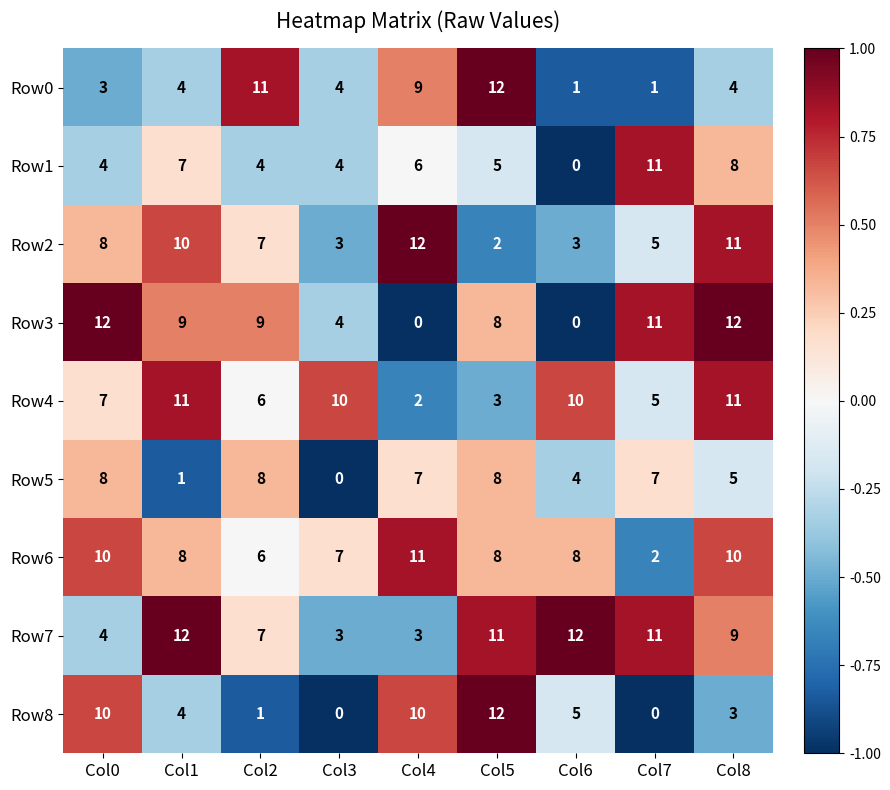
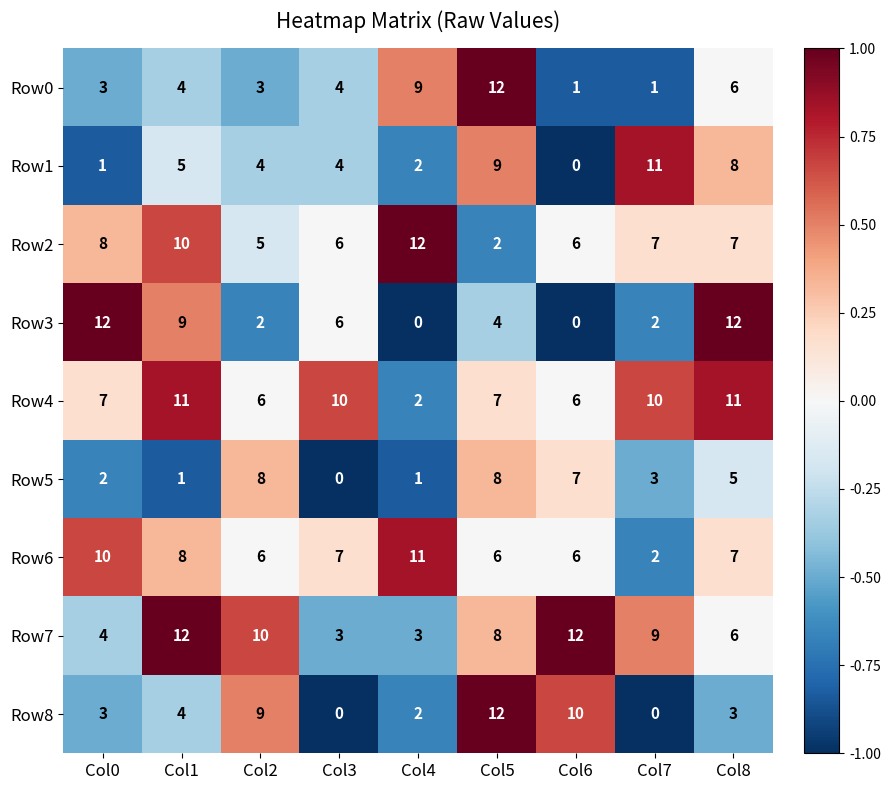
  {
    "Row0": {
      "Col0": 3,
      "Col1": 4,
-     "Col2": 11,
+     "Col2": 3,
      "Col3": 4,
      "Col4": 9,
      "Col5": 12,
      "Col6": 1,
      "Col7": 1,
-     "Col8": 4
+     "Col8": 6
    },
    "Row1": {
-     "Col0": 4,
-     "Col1": 7,
+     "Col0": 1,
+     "Col1": 5,
      "Col2": 4,
      "Col3": 4,
-     "Col4": 6,
-     "Col5": 5,
+     "Col4": 2,
+     "Col5": 9,
      "Col6": 0,
      "Col7": 11,
      "Col8": 8
    },
    "Row2": {
      "Col0": 8,
      "Col1": 10,
-     "Col2": 7,
-     "Col3": 3,
+     "Col2": 5,
+     "Col3": 6,
      "Col4": 12,
      "Col5": 2,
-     "Col6": 3,
-     "Col7": 5,
-     "Col8": 11
+     "Col6": 6,
+     "Col7": 7,
+     "Col8": 7
    },
    "Row3": {
      "Col0": 12,
      "Col1": 9,
-     "Col2": 9,
-     "Col3": 4,
+     "Col2": 2,
+     "Col3": 6,
      "Col4": 0,
-     "Col5": 8,
+     "Col5": 4,
      "Col6": 0,
-     "Col7": 11,
+     "Col7": 2,
      "Col8": 12
    },
    "Row4": {
      "Col0": 7,
      "Col1": 11,
      "Col2": 6,
      "Col3": 10,
      "Col4": 2,
-     "Col5": 3,
-     "Col6": 10,
-     "Col7": 5,
+     "Col5": 7,
+     "Col6": 6,
+     "Col7": 10,
      "Col8": 11
    },
    "Row5": {
-     "Col0": 8,
+     "Col0": 2,
      "Col1": 1,
      "Col2": 8,
      "Col3": 0,
-     "Col4": 7,
+     "Col4": 1,
      "Col5": 8,
-     "Col6": 4,
-     "Col7": 7,
+     "Col6": 7,
+     "Col7": 3,
      "Col8": 5
    },
    "Row6": {
      "Col0": 10,
      "Col1": 8,
      "Col2": 6,
      "Col3": 7,
      "Col4": 11,
-     "Col5": 8,
-     "Col6": 8,
+     "Col5": 6,
+     "Col6": 6,
      "Col7": 2,
-     "Col8": 10
+     "Col8": 7
    },
    "Row7": {
      "Col0": 4,
      "Col1": 12,
-     "Col2": 7,
+     "Col2": 10,
      "Col3": 3,
      "Col4": 3,
-     "Col5": 11,
+     "Col5": 8,
      "Col6": 12,
-     "Col7": 11,
-     "Col8": 9
+     "Col7": 9,
+     "Col8": 6
    },
    "Row8": {
-     "Col0": 10,
+     "Col0": 3,
      "Col1": 4,
-     "Col2": 1,
+     "Col2": 9,
      "Col3": 0,
-     "Col4": 10,
+     "Col4": 2,
      "Col5": 12,
-     "Col6": 5,
+     "Col6": 10,
      "Col7": 0,
      "Col8": 3
    }
  }
